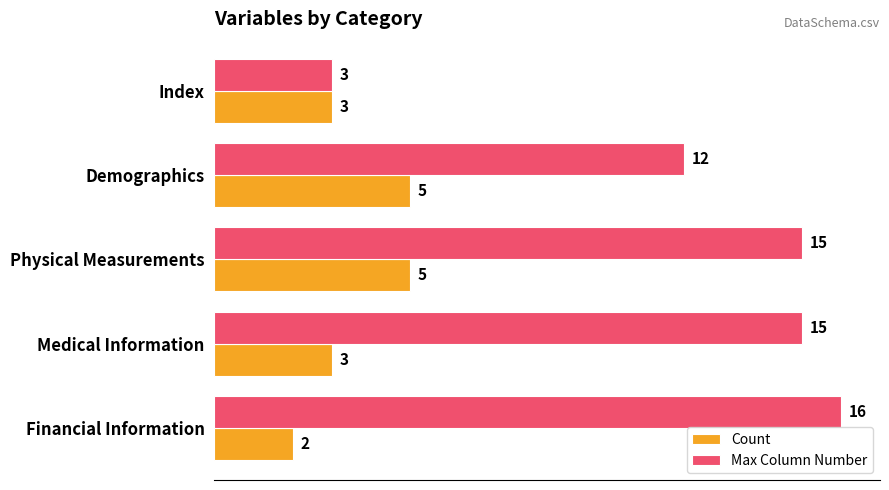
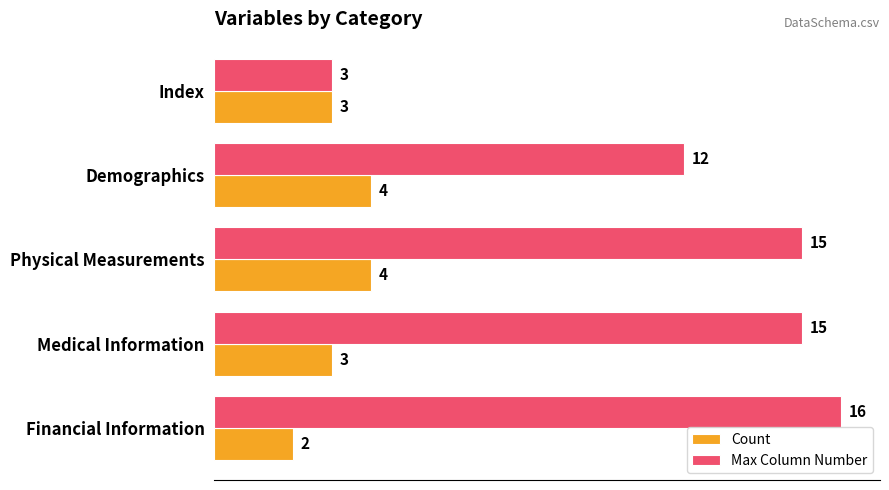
  {
    "Count": {
      "Index": 3,
-     "Demographics": 5,
-     "Physical Measurements": 5,
+     "Demographics": 4,
+     "Physical Measurements": 4,
      "Medical Information": 3,
      "Financial Information": 2
    },
    "Max Column Number": {
      "Index": 3,
      "Demographics": 12,
      "Physical Measurements": 15,
      "Medical Information": 15,
      "Financial Information": 16
    }
  }
